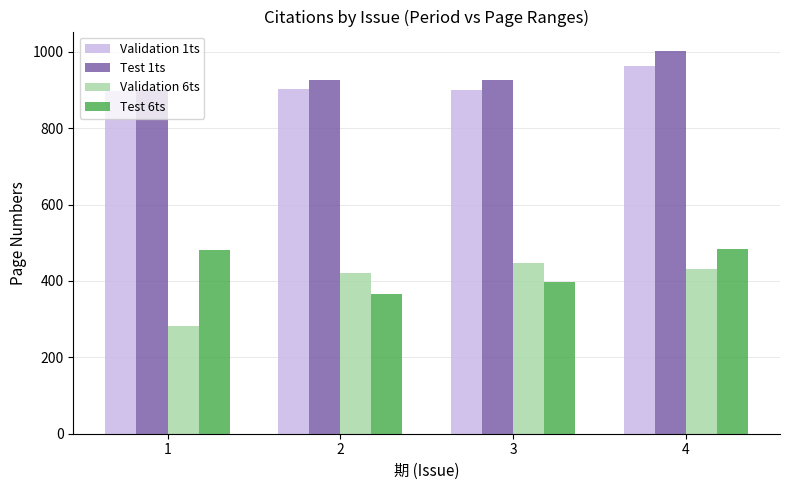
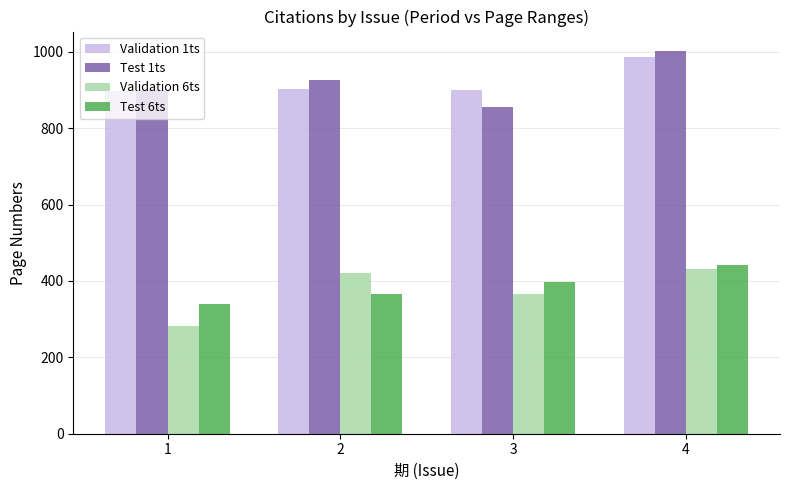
  {
    "Validation 1ts": {
      "2": 900,
      "3": 900,
-     "4": 960
+     "4": 990
    },
    "Test 1ts": {
      "2": 930,
-     "3": 930,
+     "3": 860,
      "4": 1000
    },
    "Validation 6ts": {
      "1": 280,
      "2": 420,
-     "3": 450,
+     "3": 370,
      "4": 430
    },
    "Test 6ts": {
-     "1": 480,
+     "1": 340,
      "2": 370,
      "3": 400,
-     "4": 490
+     "4": 440
    }
  }
